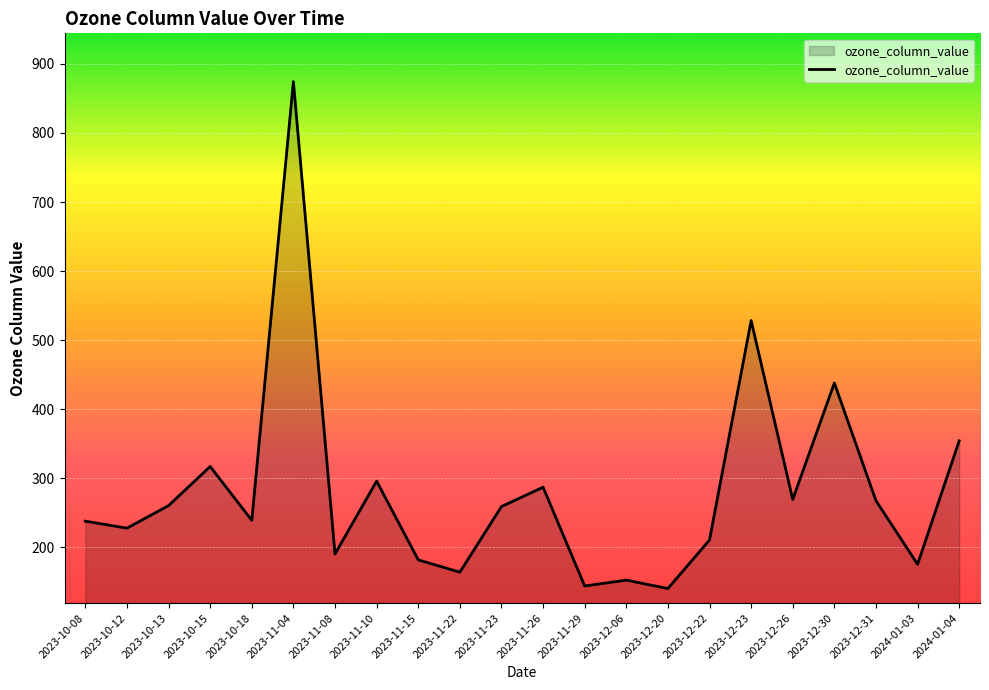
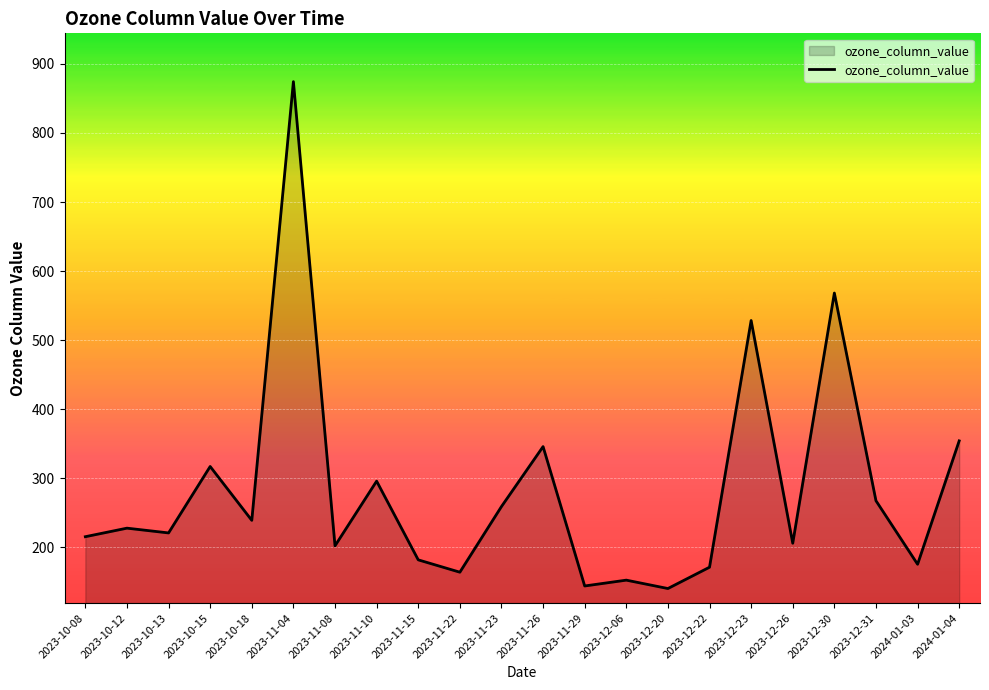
  {
-   "2023-10-08": 240,
+   "2023-10-08": 220,
    "2023-10-12": 230,
-   "2023-10-13": 260,
+   "2023-10-13": 220,
    "2023-10-15": 320,
    "2023-10-18": 240,
    "2023-11-04": 870,
-   "2023-11-08": 190,
+   "2023-11-08": 200,
    "2023-11-10": 300,
    "2023-11-15": 180,
    "2023-11-22": 160,
    "2023-11-23": 260,
-   "2023-11-26": 290,
+   "2023-11-26": 350,
    "2023-11-29": 140,
    "2023-12-06": 150,
    "2023-12-20": 140,
-   "2023-12-22": 210,
+   "2023-12-22": 170,
    "2023-12-23": 530,
-   "2023-12-26": 270,
-   "2023-12-30": 440,
+   "2023-12-26": 210,
+   "2023-12-30": 570,
    "2023-12-31": 270,
    "2024-01-03": 180,
    "2024-01-04": 350
  }
